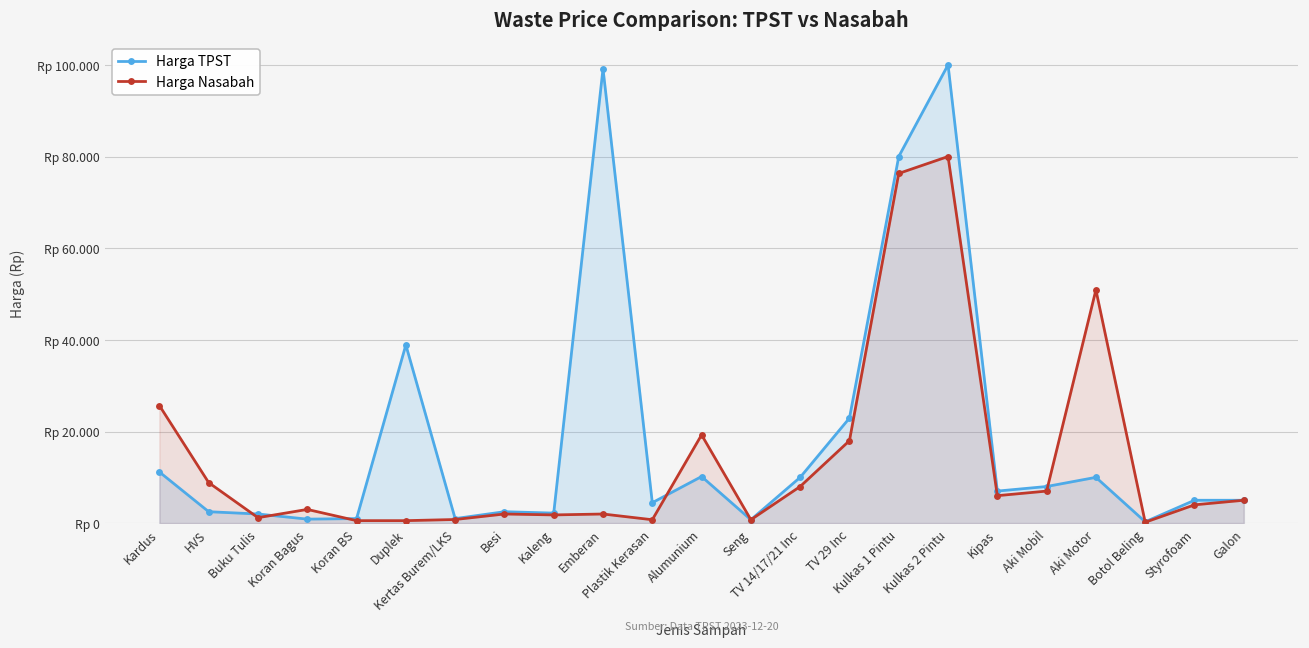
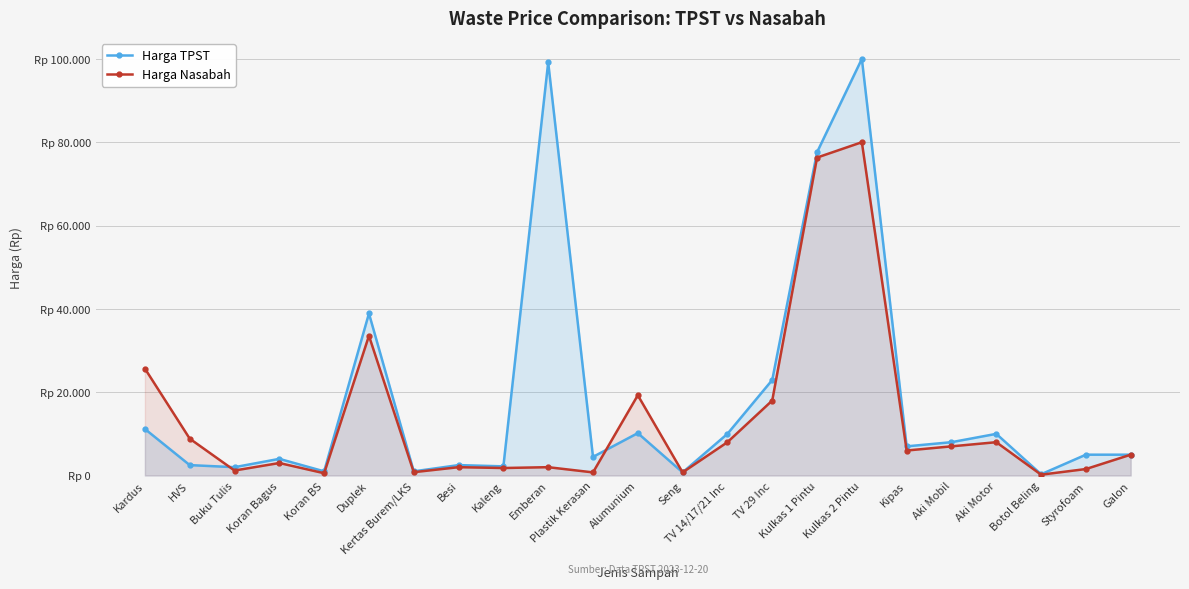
  {
    "Harga TPST": {
      "Kardus": "Rp 11",
      "HVS": "Rp 3",
      "Buku Tulis": "Rp 2",
-     "Koran Bagus": "Rp 1",
+     "Koran Bagus": "Rp 4",
      "Duplek": "Rp 39",
      "Emberan": "Rp 99",
      "Plastik Kerasan": "Rp 4",
      "Alumunium": "Rp 10",
      "TV 14/17/21 Inc": "Rp 10",
      "TV 29 Inc": "Rp 23",
-     "Kulkas 1 Pintu": "Rp 80",
+     "Kulkas 1 Pintu": "Rp 78",
      "Kulkas 2 Pintu": "Rp 100",
      "Kipas": "Rp 7",
      "Aki Mobil": "Rp 8",
      "Aki Motor": "Rp 10",
      "Styrofoam": "Rp 5"
    },
    "Harga Nasabah": {
      "Kardus": "Rp 26",
      "HVS": "Rp 9",
      "Buku Tulis": "Rp 1",
      "Koran Bagus": "Rp 3",
-     "Duplek": "Rp 1",
+     "Duplek": "Rp 34",
      "Emberan": "Rp 2",
      "Plastik Kerasan": "Rp 1",
      "Alumunium": "Rp 19",
      "TV 14/17/21 Inc": "Rp 8",
      "TV 29 Inc": "Rp 18",
      "Kulkas 1 Pintu": "Rp 76",
      "Kulkas 2 Pintu": "Rp 80",
      "Kipas": "Rp 6",
      "Aki Mobil": "Rp 7",
-     "Aki Motor": "Rp 51",
-     "Styrofoam": "Rp 4"
+     "Aki Motor": "Rp 8",
+     "Styrofoam": "Rp 2"
    }
  }
